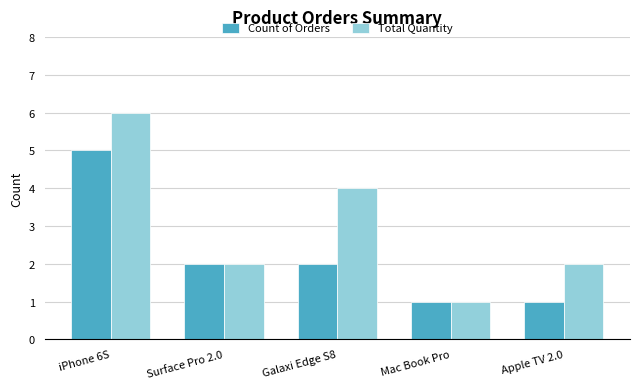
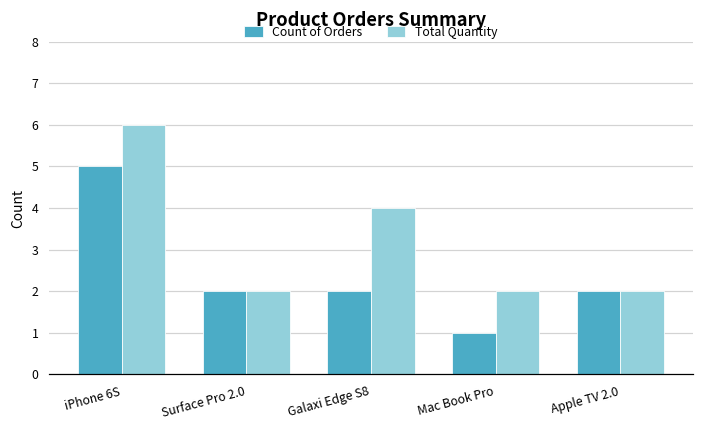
  {
    "Count of Orders": {
      "iPhone 6S": 5,
      "Surface Pro 2.0": 2,
      "Galaxi Edge S8": 2,
      "Mac Book Pro": 1,
-     "Apple TV 2.0": 1
+     "Apple TV 2.0": 2
    },
    "Total Quantity": {
      "iPhone 6S": 6,
      "Surface Pro 2.0": 2,
      "Galaxi Edge S8": 4,
-     "Mac Book Pro": 1,
+     "Mac Book Pro": 2,
      "Apple TV 2.0": 2
    }
  }
